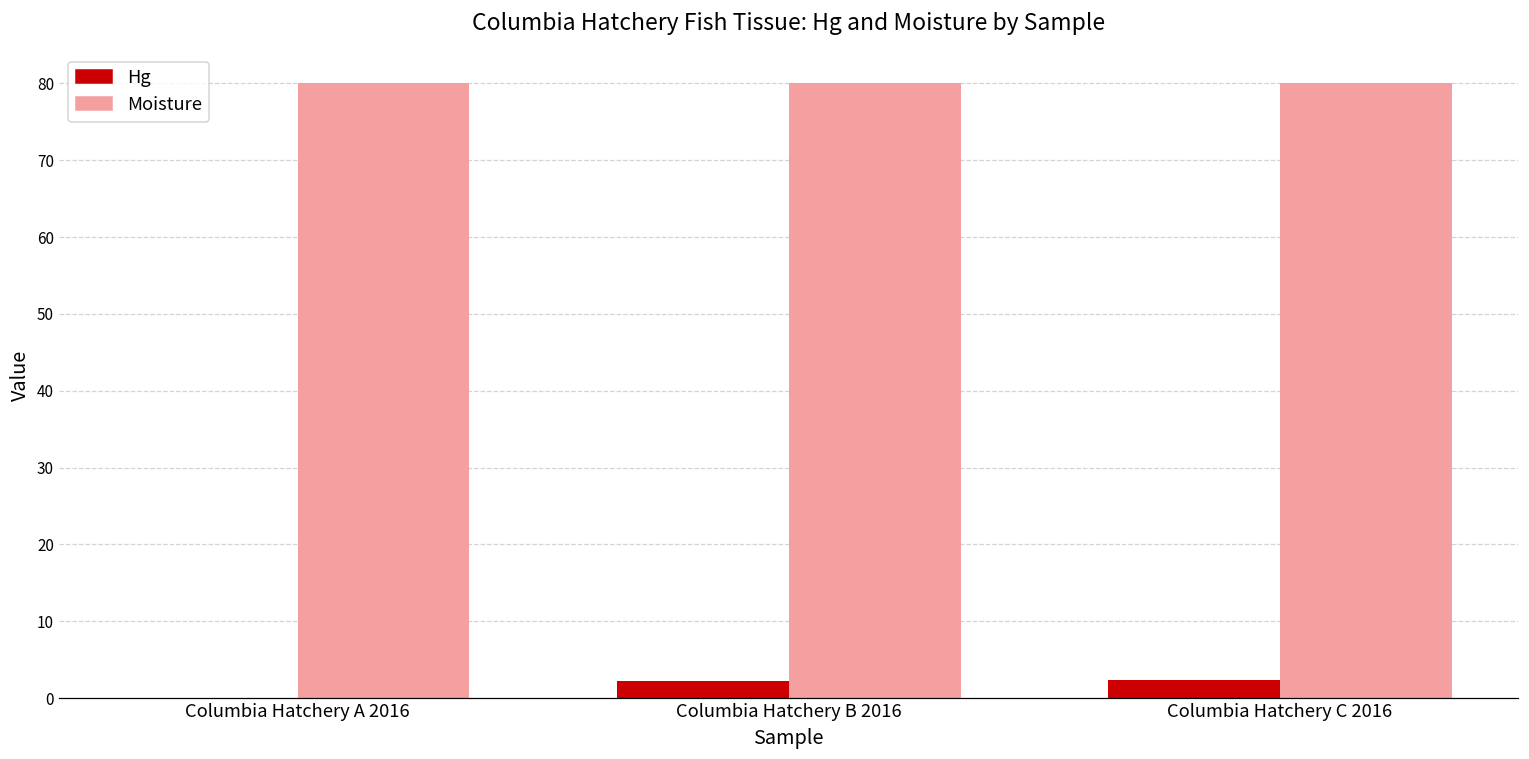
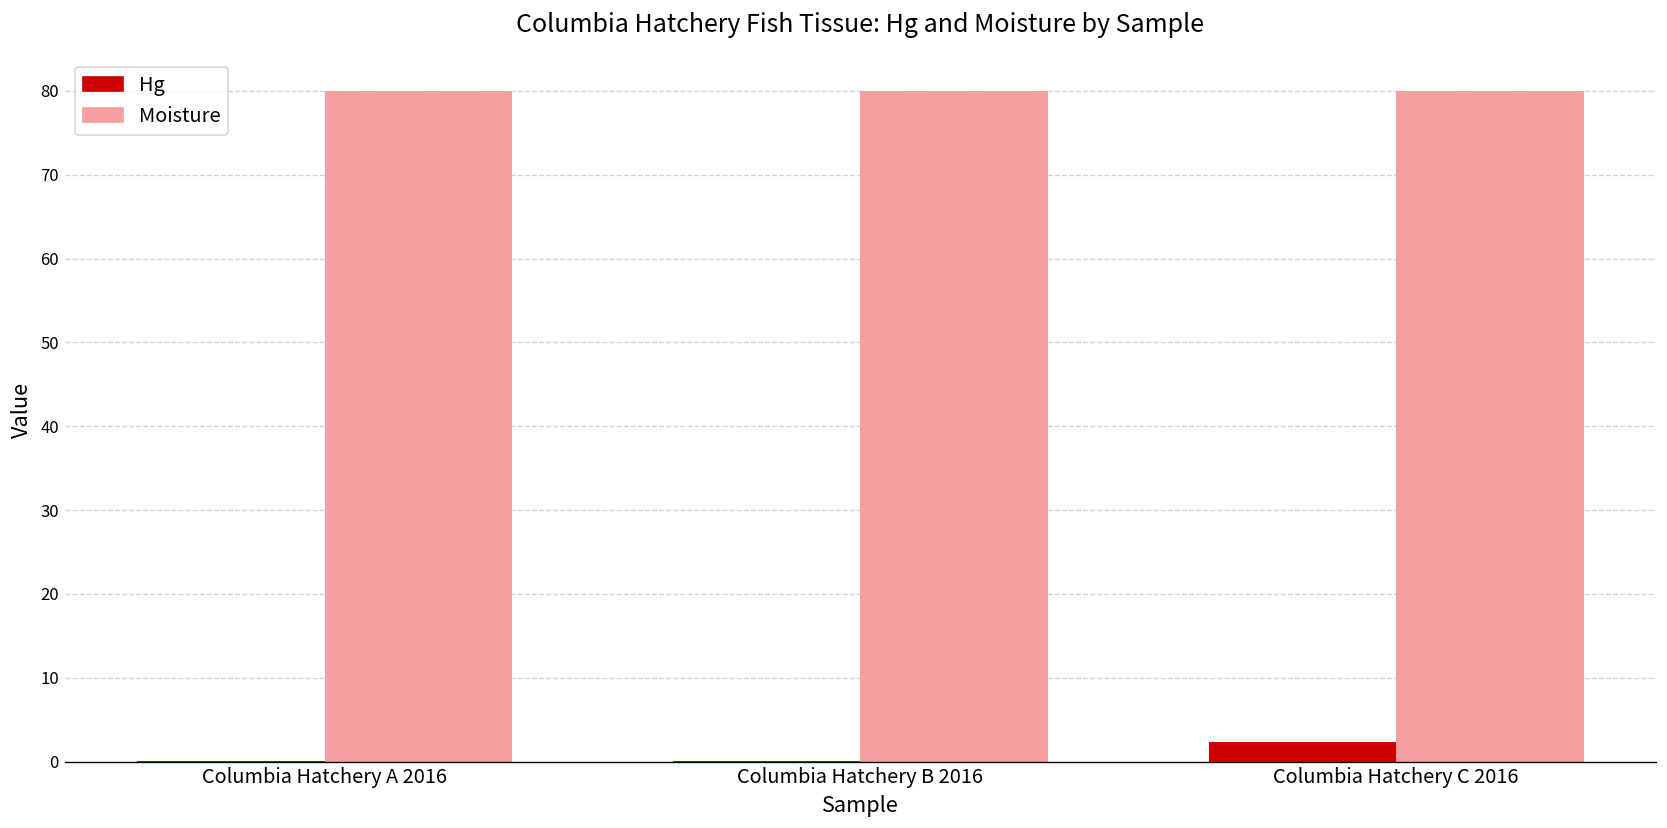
  {
    "Hg": {
-     "Columbia Hatchery B 2016": 2,
+     "Columbia Hatchery B 2016": 0,
      "Columbia Hatchery C 2016": 2
    },
    "Moisture": {
      "Columbia Hatchery A 2016": 80,
      "Columbia Hatchery B 2016": 80,
      "Columbia Hatchery C 2016": 80
    }
  }
